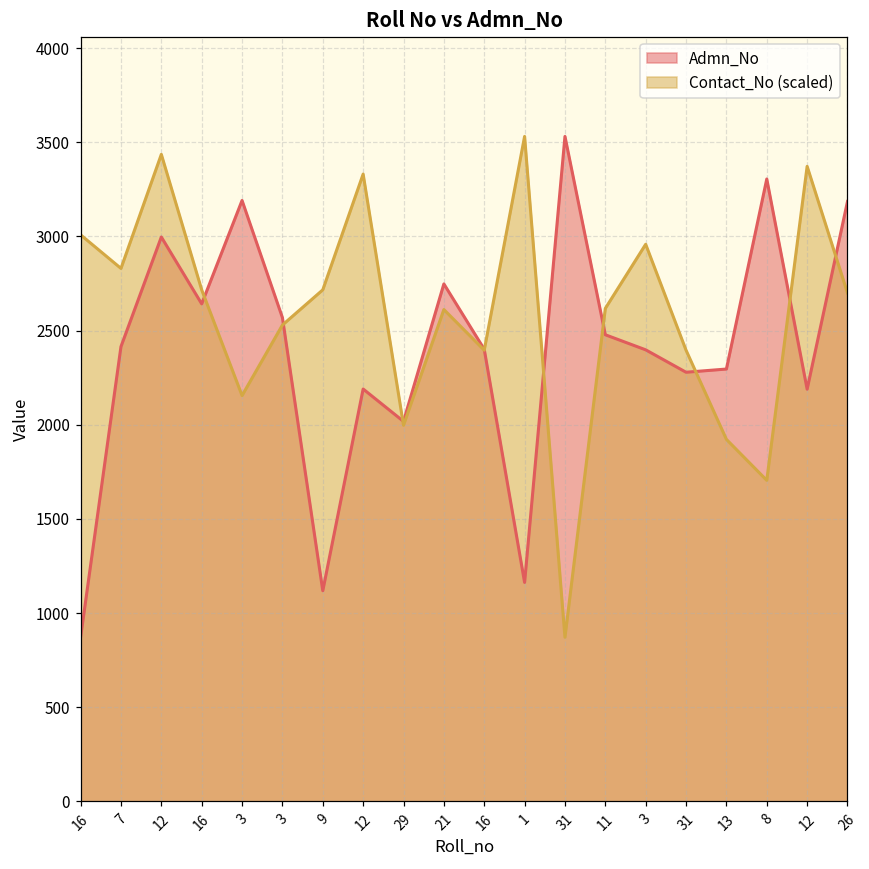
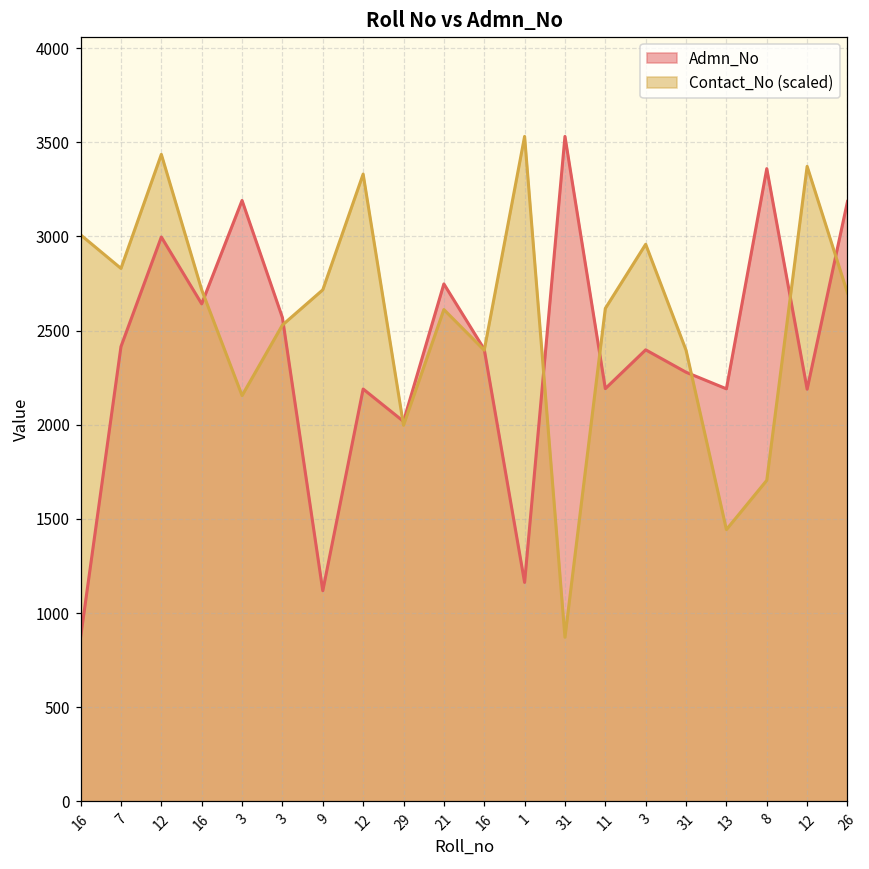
  {
    "Admn_No": {
      "7": 2420,
      "9": 1120,
      "29": 2020,
      "21": 2750,
      "1": 1160,
-     "11": 2480,
-     "13": 2300,
-     "8": 3310,
+     "11": 2190,
+     "13": 2190,
+     "8": 3360,
      "26": 3190
    },
    "Contact_No (scaled)": {
      "7": 2830,
      "9": 2720,
      "29": 2000,
      "21": 2610,
      "1": 3530,
      "11": 2620,
-     "13": 1920,
+     "13": 1440,
      "8": 1710,
      "26": 2700
    }
  }
